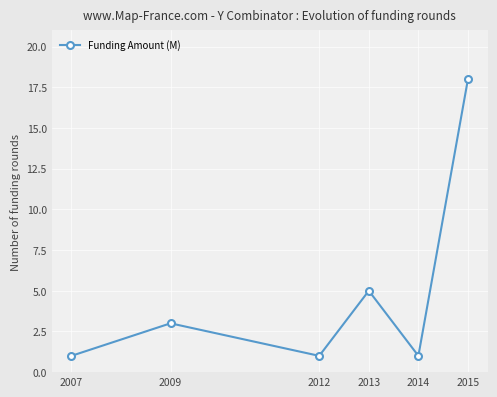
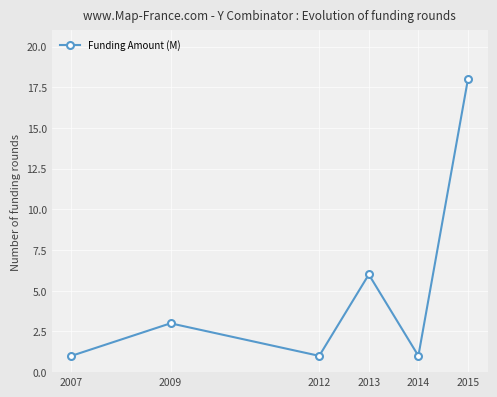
  {
    "2007": 1,
    "2009": 3,
    "2012": 1,
-   "2013": 5,
+   "2013": 6,
    "2014": 1,
    "2015": 18
  }
